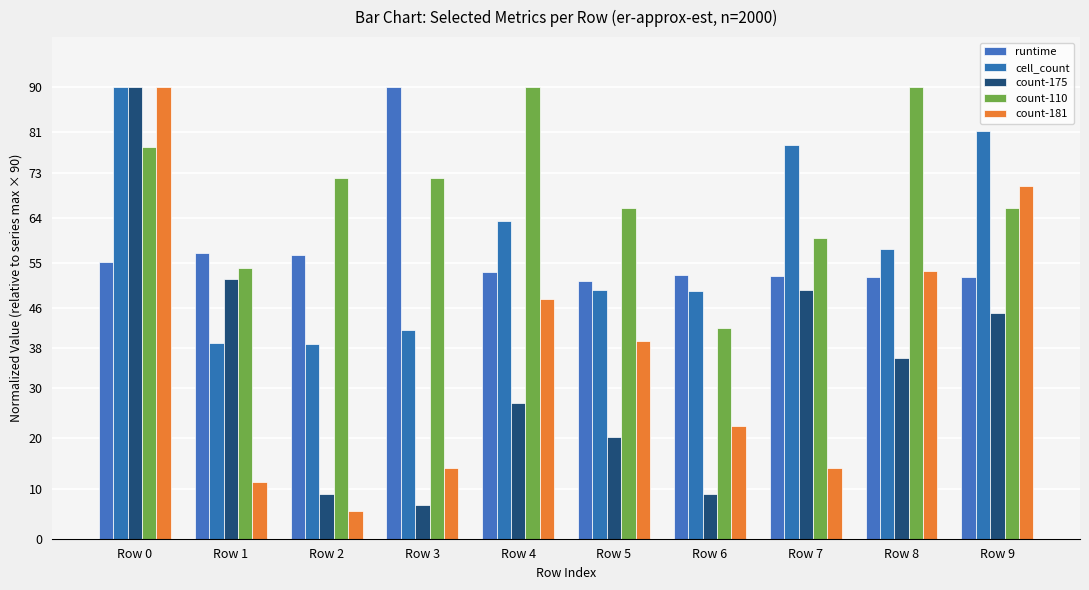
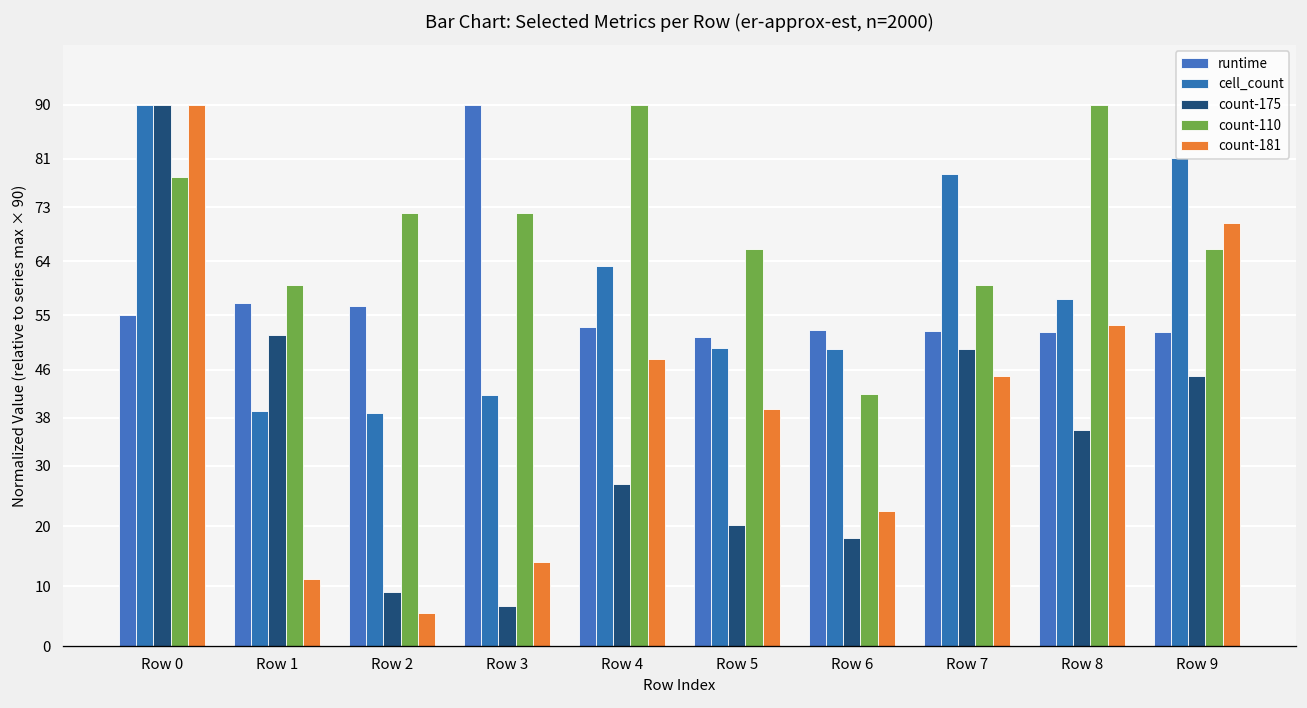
  {
    "count-175": {
      "Row 0": 90,
      "Row 1": 52,
      "Row 2": 9,
      "Row 3": 7,
      "Row 4": 27,
      "Row 5": 20,
-     "Row 6": 9,
+     "Row 6": 18,
      "Row 7": 50,
      "Row 8": 36,
      "Row 9": 45
    },
    "count-110": {
      "Row 0": 78,
-     "Row 1": 54,
+     "Row 1": 60,
      "Row 2": 72,
      "Row 3": 72,
      "Row 4": 90,
      "Row 5": 66,
      "Row 6": 42,
      "Row 7": 60,
      "Row 8": 90,
      "Row 9": 66
    },
    "count-181": {
      "Row 0": 90,
      "Row 1": 11,
      "Row 2": 6,
      "Row 3": 14,
      "Row 4": 48,
      "Row 5": 39,
      "Row 6": 23,
-     "Row 7": 14,
+     "Row 7": 45,
      "Row 8": 53,
      "Row 9": 70
    }
  }
